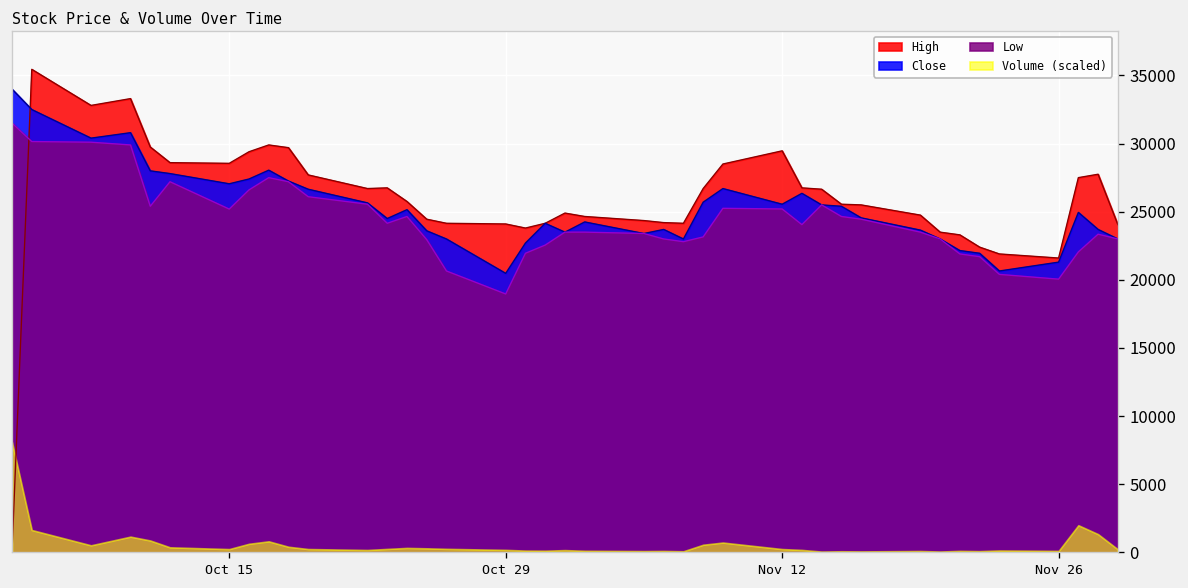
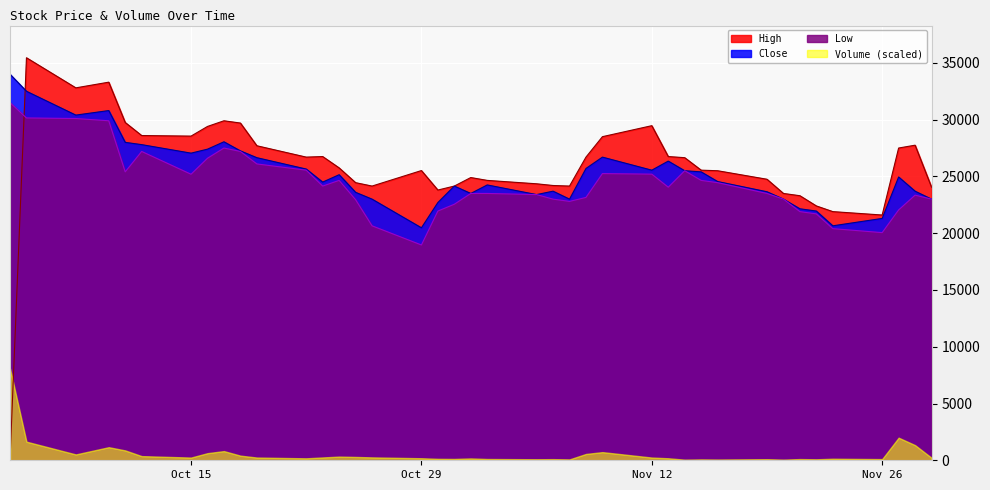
  {
    "High": {
      "Oct 15": 28600,
-     "Oct 29": 24100,
+     "Oct 29": 25500,
      "Nov 12": 29500,
      "Nov 26": 21600
    },
    "Close": {
      "Oct 15": 27100,
      "Oct 29": 20500,
      "Nov 12": 25600,
      "Nov 26": 21300
    },
    "Low": {
      "Oct 15": 25200,
      "Oct 29": 19000,
      "Nov 12": 25200,
      "Nov 26": 20100
    }
  }
